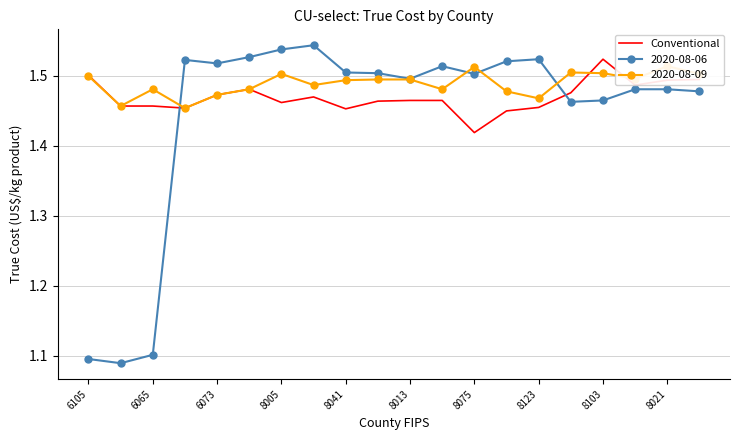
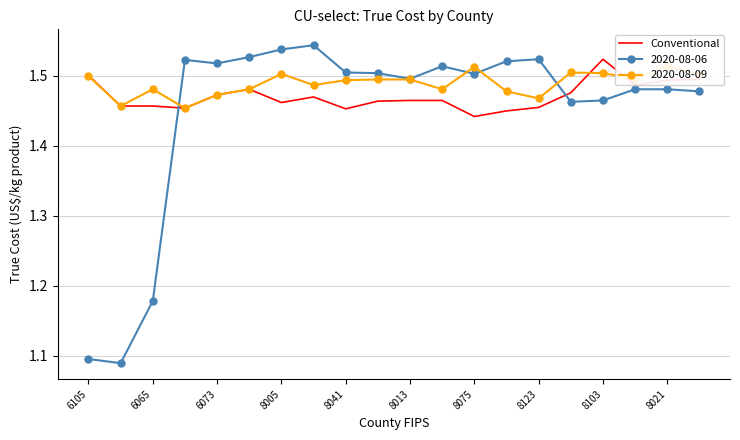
  {
    "Conventional": {
      "6065": 1.46,
      "8005": 1.46,
      "8041": 1.45,
      "8013": 1.47,
-     "8075": 1.42,
+     "8075": 1.44,
      "8123": 1.46,
      "8103": 1.52
    },
    "2020-08-06": {
      "6105": 1.10,
-     "6065": 1.10,
+     "6065": 1.18,
      "6073": 1.52,
      "8005": 1.54,
      "8041": 1.51,
      "8075": 1.50,
      "8123": 1.52,
      "8103": 1.47,
      "8021": 1.48
    },
    "2020-08-09": {
      "6065": 1.48,
      "8005": 1.50,
      "8041": 1.49,
      "8075": 1.51,
      "8123": 1.47,
      "8103": 1.50
    }
  }
